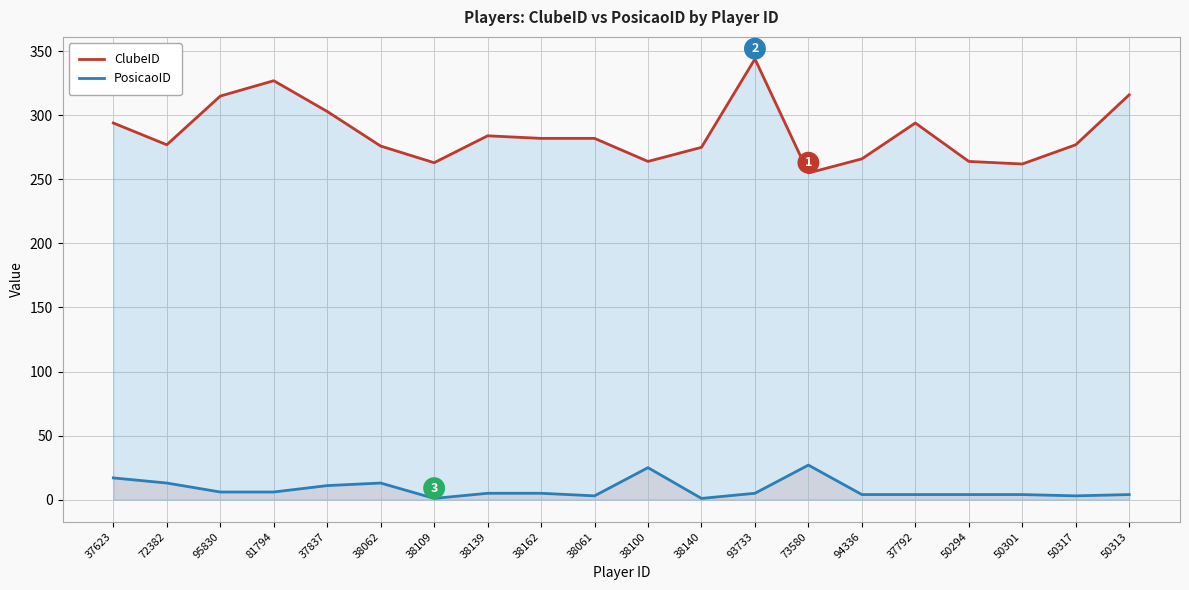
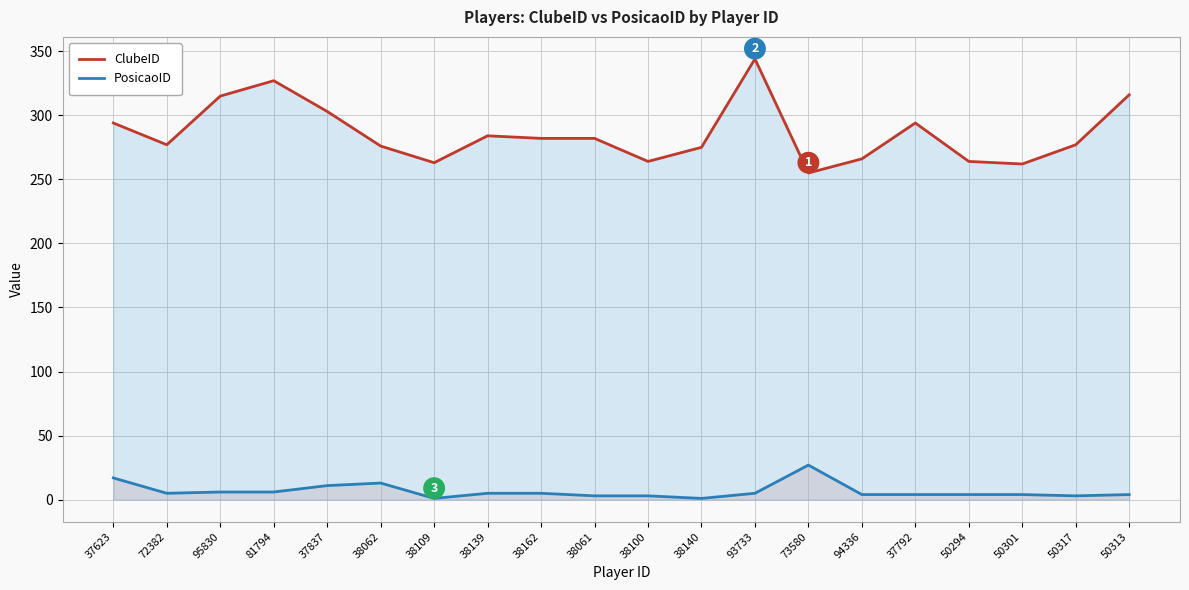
  {
    "ClubeID": {
      "37623": 294,
      "72382": 277,
      "95830": 315,
      "81794": 327,
      "37837": 303,
      "38062": 276,
      "38109": 263,
      "38139": 284,
      "38162": 282,
      "38061": 282,
      "38100": 264,
      "38140": 275,
      "94336": 266,
      "37792": 294,
      "50294": 264,
      "50301": 262,
      "50317": 277,
      "50313": 316
    },
    "PosicaoID": {
      "37623": 17,
-     "72382": 13,
+     "72382": 5,
      "95830": 6,
      "81794": 6,
      "37837": 11,
      "38062": 13,
      "38139": 5,
      "38162": 5,
      "38061": 3,
-     "38100": 25,
+     "38100": 3,
      "38140": 1,
      "93733": 5,
      "73580": 27,
      "94336": 4,
      "37792": 4,
      "50294": 4,
      "50301": 4,
      "50317": 3,
      "50313": 4
    }
  }
